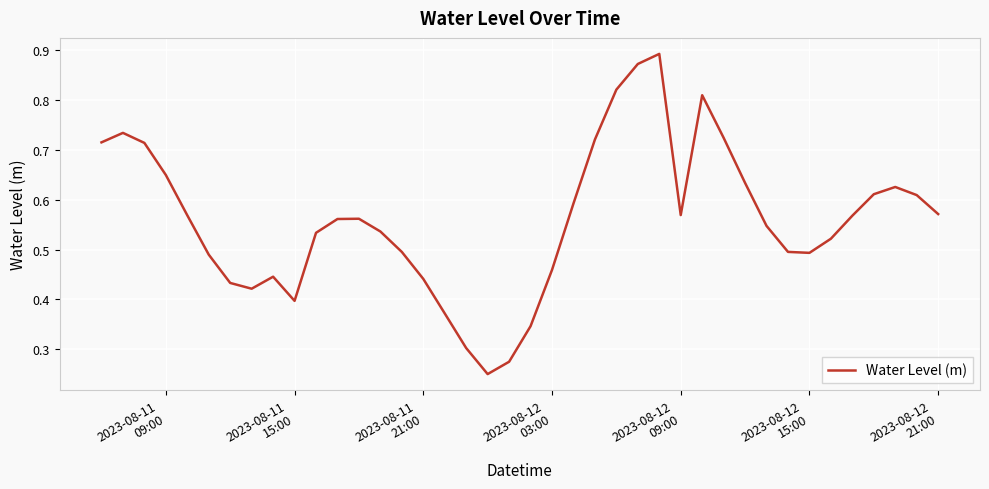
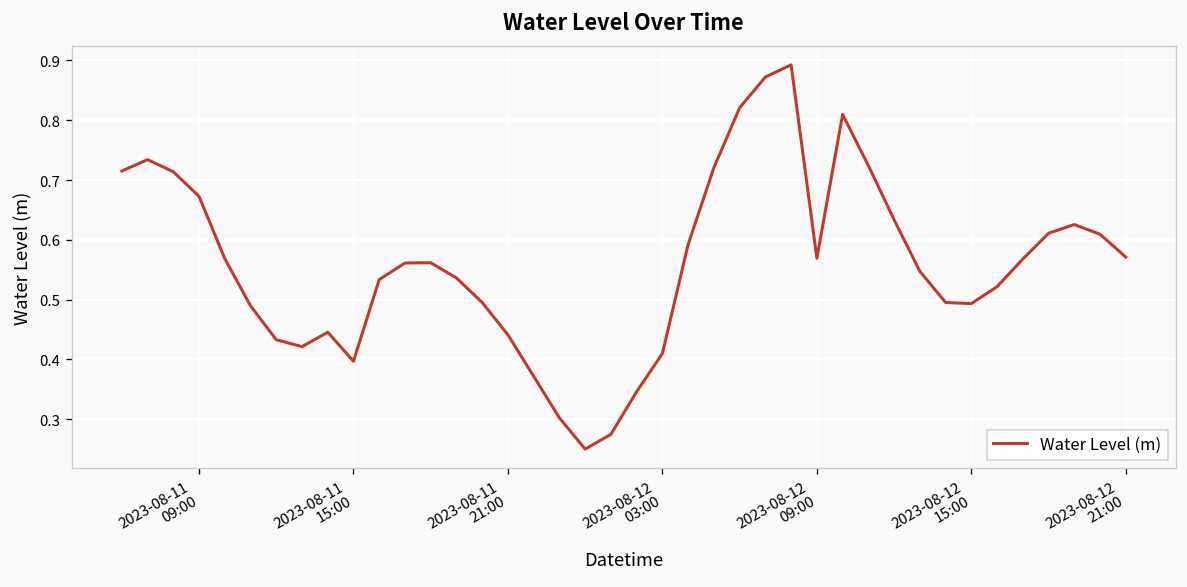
  {
-   "2023-08-11 09:00": 0.65,
+   "2023-08-11 09:00": 0.67,
    "2023-08-11 15:00": 0.40,
    "2023-08-11 21:00": 0.44,
-   "2023-08-12 03:00": 0.46,
+   "2023-08-12 03:00": 0.41,
    "2023-08-12 09:00": 0.57,
    "2023-08-12 15:00": 0.49,
    "2023-08-12 21:00": 0.57
  }
